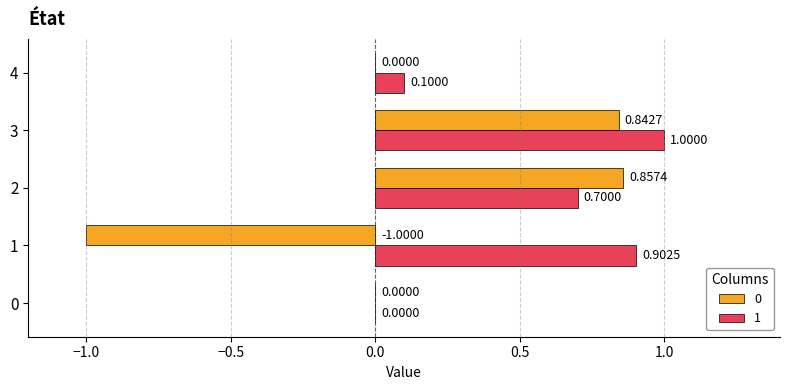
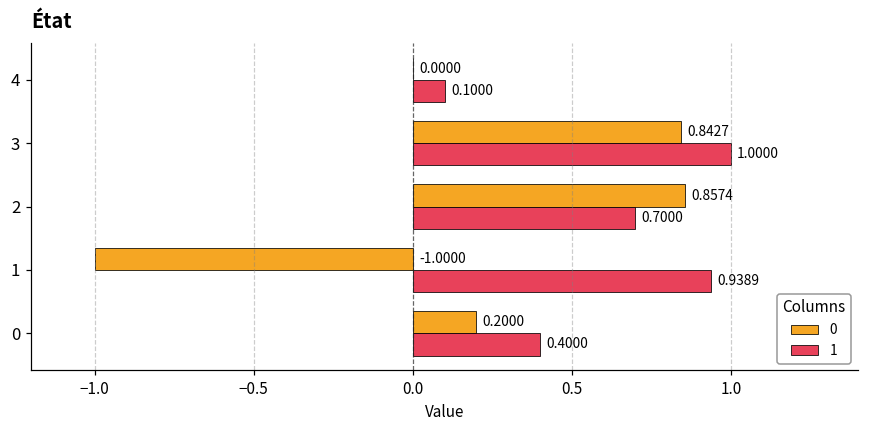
  {
    "0": {
      "4": 0.0000,
      "3": 0.8427,
      "2": 0.8574,
-     "0": 0.0000
+     "0": 0.2000
    },
    "1": {
      "4": 0.1000,
      "3": 1.0000,
      "2": 0.7000,
-     "1": 0.9025,
-     "0": 0.0000
+     "1": 0.9389,
+     "0": 0.4000
    }
  }
